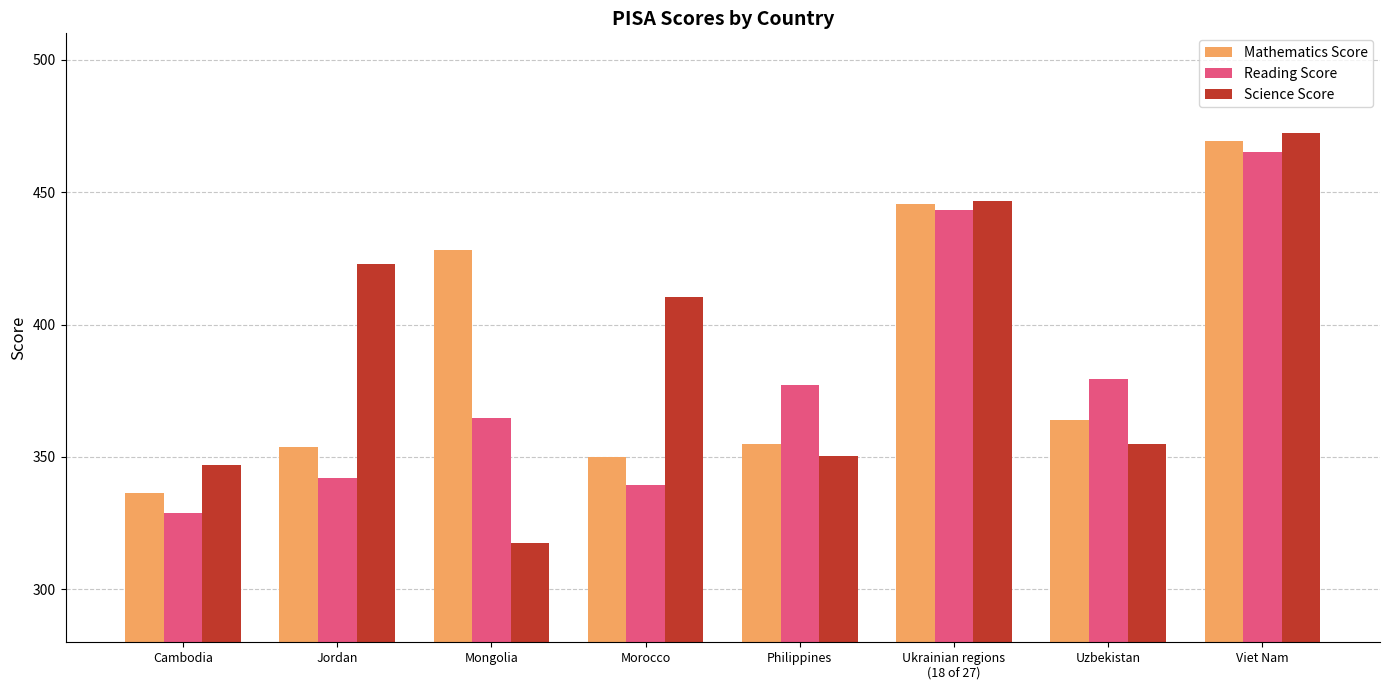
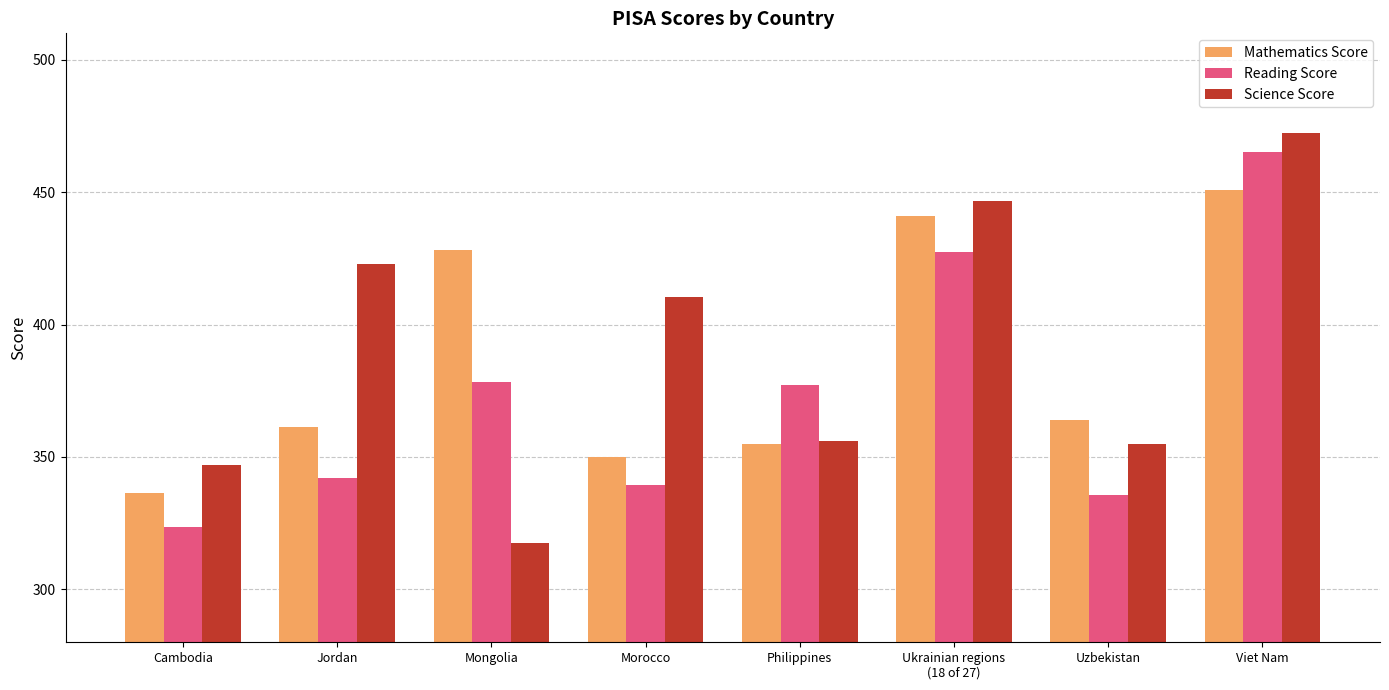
  {
    "Mathematics Score": {
      "Cambodia": 336,
-     "Jordan": 354,
+     "Jordan": 361,
      "Mongolia": 428,
      "Morocco": 350,
      "Philippines": 355,
-     "Ukrainian regions (18 of 27)": 446,
+     "Ukrainian regions (18 of 27)": 441,
      "Uzbekistan": 364,
-     "Viet Nam": 469
+     "Viet Nam": 451
    },
    "Reading Score": {
-     "Cambodia": 329,
+     "Cambodia": 324,
      "Jordan": 342,
-     "Mongolia": 365,
+     "Mongolia": 378,
      "Morocco": 339,
      "Philippines": 377,
-     "Ukrainian regions (18 of 27)": 443,
-     "Uzbekistan": 380,
+     "Ukrainian regions (18 of 27)": 428,
+     "Uzbekistan": 336,
      "Viet Nam": 465
    },
    "Science Score": {
      "Cambodia": 347,
      "Jordan": 423,
      "Mongolia": 318,
      "Morocco": 410,
-     "Philippines": 350,
+     "Philippines": 356,
      "Ukrainian regions (18 of 27)": 447,
      "Uzbekistan": 355,
      "Viet Nam": 472
    }
  }
